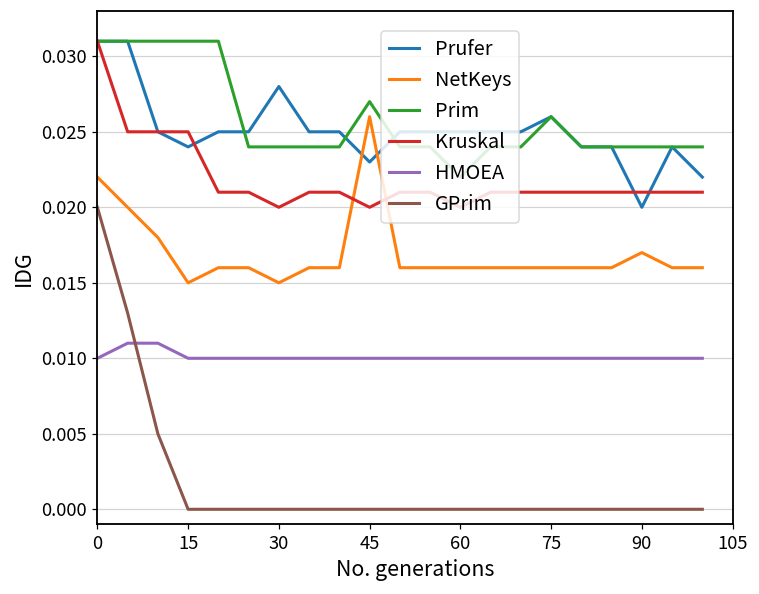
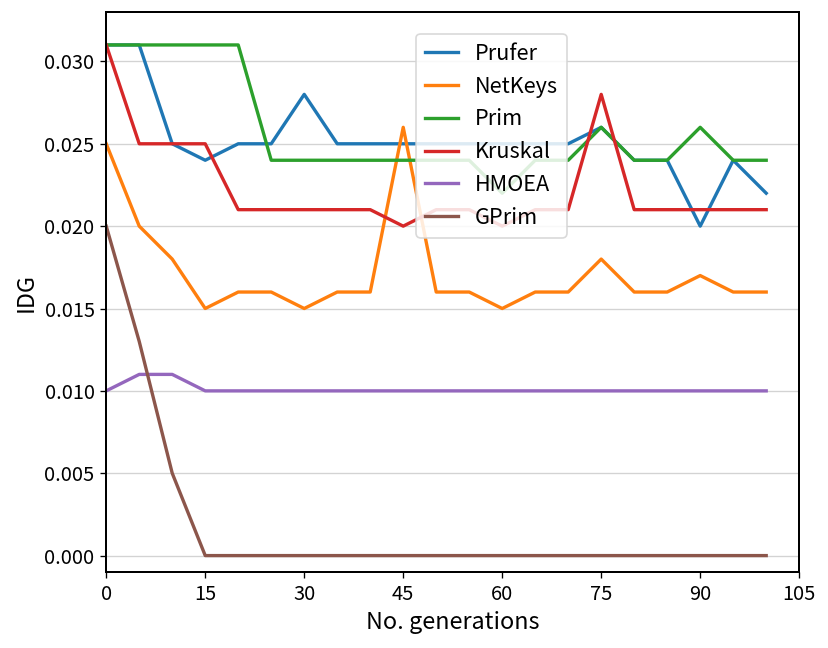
  {
    "Prufer": {
      "15": 0.024,
      "30": 0.028,
-     "45": 0.023,
+     "45": 0.025,
      "90": 0.020
    },
    "NetKeys": {
-     "0": 0.022,
+     "0": 0.025,
      "15": 0.015,
      "30": 0.015,
      "45": 0.026,
-     "60": 0.016,
-     "75": 0.016,
+     "60": 0.015,
+     "75": 0.018,
      "90": 0.017
    },
    "Prim": {
      "15": 0.031,
      "30": 0.024,
-     "45": 0.027,
-     "90": 0.024
+     "45": 0.024,
+     "90": 0.026
    },
    "Kruskal": {
      "15": 0.025,
-     "30": 0.020,
+     "30": 0.021,
      "45": 0.020,
-     "75": 0.021,
+     "75": 0.028,
      "90": 0.021
    },
    "HMOEA": {
      "0": 0.010,
      "15": 0.010,
      "30": 0.010,
      "45": 0.010,
      "60": 0.010,
      "75": 0.010,
      "90": 0.010
    },
    "GPrim": {
      "0": 0.020,
      "15": 0.000,
      "30": 0.000,
      "45": 0.000,
      "60": 0.000,
      "75": 0.000,
      "90": 0.000
    }
  }
